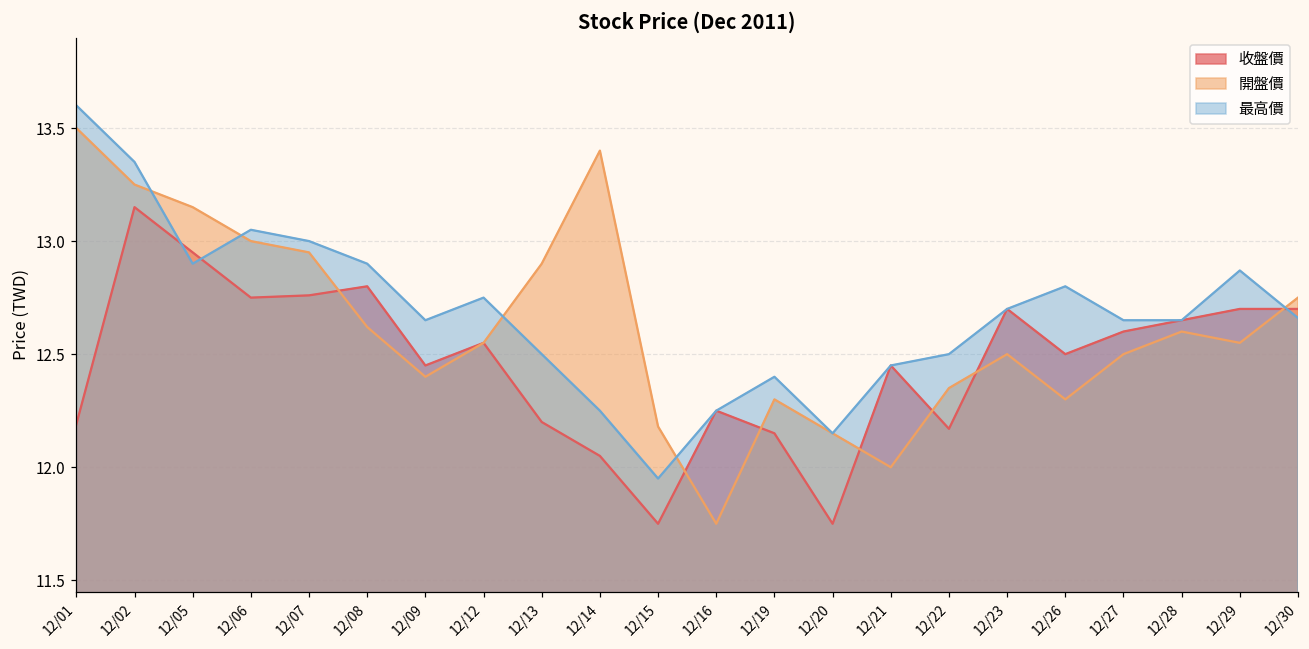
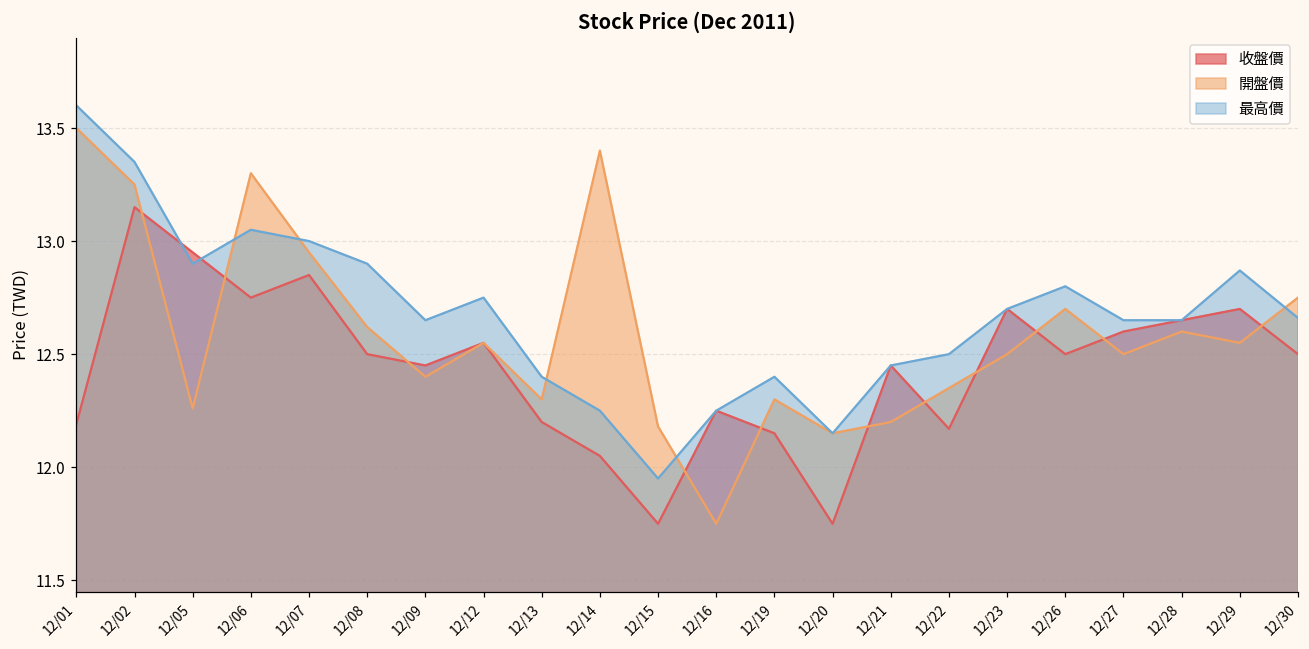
  {
    "收盤價": {
      "12/01": 12.19,
      "12/02": 13.15,
      "12/05": 12.95,
      "12/06": 12.75,
-     "12/07": 12.76,
-     "12/08": 12.8,
+     "12/07": 12.85,
+     "12/08": 12.5,
      "12/09": 12.45,
      "12/13": 12.20,
      "12/14": 12.05,
      "12/15": 11.75,
      "12/19": 12.15,
      "12/20": 11.75,
      "12/22": 12.17,
      "12/26": 12.50,
      "12/27": 12.60,
      "12/29": 12.70,
-     "12/30": 12.7
+     "12/30": 12.5
    },
    "開盤價": {
      "12/01": 13.50,
      "12/02": 13.25,
-     "12/05": 13.15,
-     "12/06": 13.0,
+     "12/05": 12.26,
+     "12/06": 13.3,
      "12/07": 12.95,
      "12/08": 12.62,
      "12/09": 12.40,
-     "12/13": 12.9,
+     "12/13": 12.3,
      "12/14": 13.40,
      "12/15": 12.18,
      "12/16": 11.75,
      "12/19": 12.30,
-     "12/21": 12.0,
+     "12/21": 12.2,
      "12/22": 12.35,
      "12/23": 12.50,
-     "12/26": 12.3,
+     "12/26": 12.7,
      "12/27": 12.50,
      "12/28": 12.60,
      "12/29": 12.55,
      "12/30": 12.75
    },
    "最高價": {
      "12/01": 13.6,
      "12/02": 13.35,
      "12/05": 12.9,
      "12/06": 13.05,
      "12/07": 13.0,
      "12/08": 12.9,
      "12/09": 12.65,
      "12/12": 12.75,
-     "12/13": 12.5,
+     "12/13": 12.4,
      "12/14": 12.25,
      "12/15": 11.95,
      "12/19": 12.4,
      "12/22": 12.5,
      "12/26": 12.8,
      "12/27": 12.65,
      "12/29": 12.87,
      "12/30": 12.66
    }
  }
